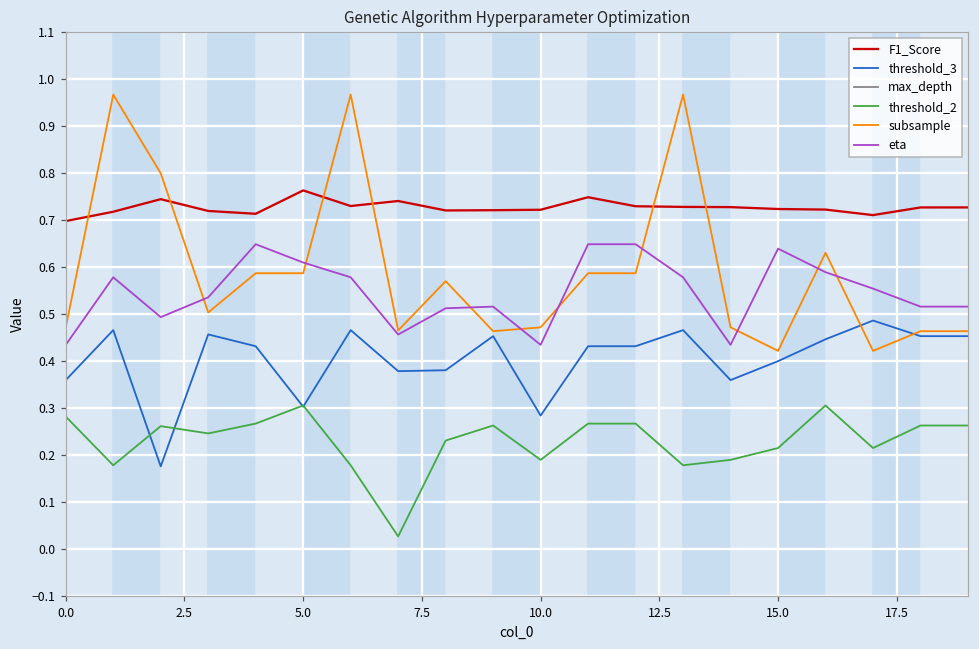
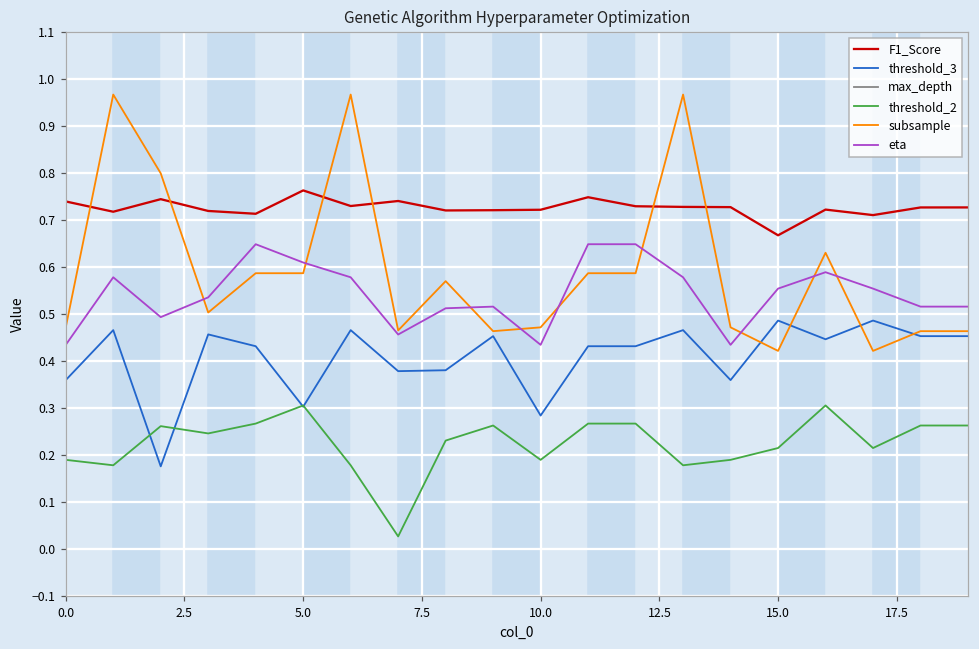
  {
    "F1_Score": {
-     "0.0": 0.70,
+     "0.0": 0.74,
      "5.0": 0.76,
      "10.0": 0.72,
-     "15.0": 0.72
+     "15.0": 0.67
    },
    "threshold_3": {
      "0.0": 0.36,
      "10.0": 0.28,
-     "15.0": 0.40
+     "15.0": 0.49
    },
    "threshold_2": {
-     "0.0": 0.28,
+     "0.0": 0.19,
      "10.0": 0.19,
      "15.0": 0.21
    },
    "subsample": {
      "0.0": 0.47,
      "5.0": 0.59,
      "10.0": 0.47,
      "15.0": 0.42
    },
    "eta": {
      "0.0": 0.43,
      "5.0": 0.61,
      "10.0": 0.43,
-     "15.0": 0.64
+     "15.0": 0.55
    }
  }
